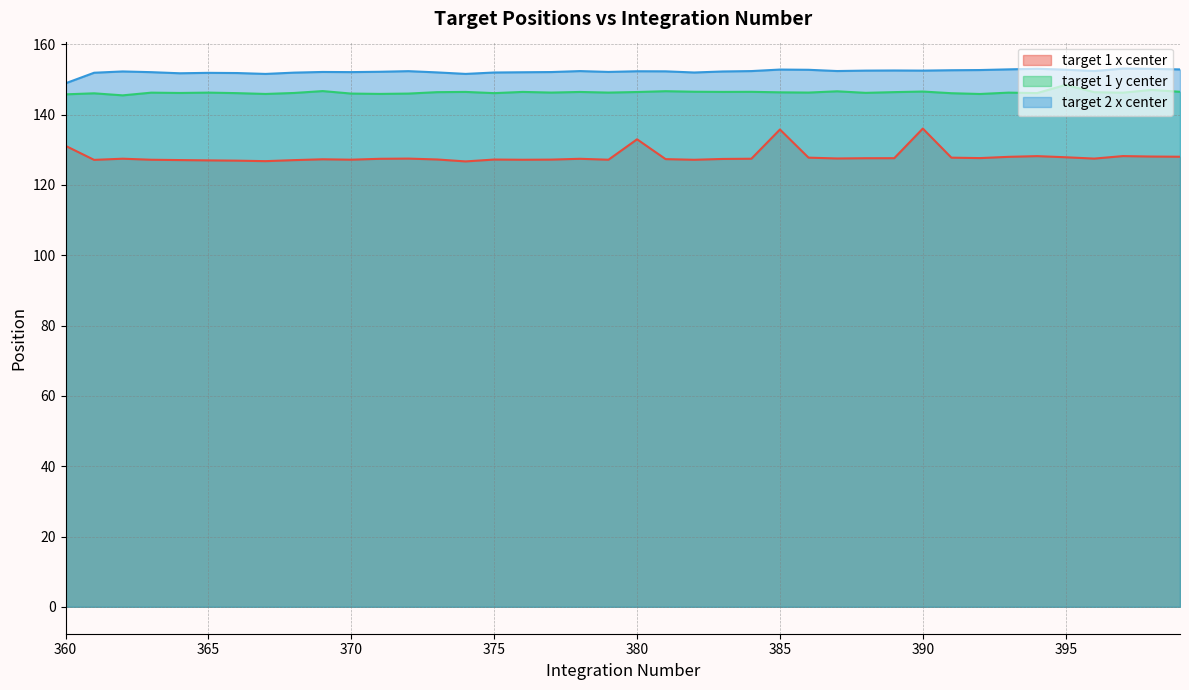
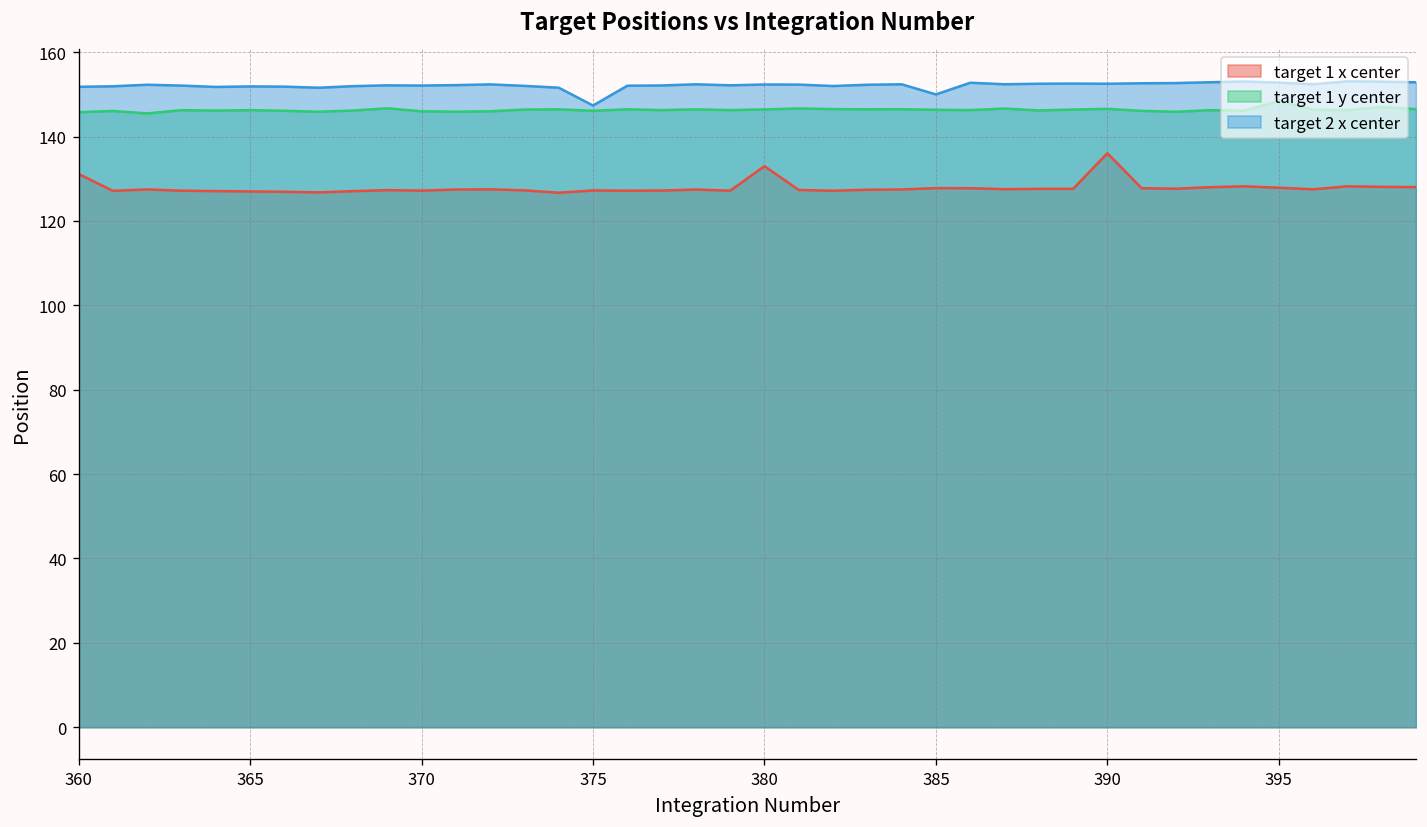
  {
    "target 1 x center": {
      "360": 131,
      "365": 127,
      "370": 127,
      "375": 127,
      "380": 133,
-     "385": 136,
+     "385": 128,
      "390": 136,
      "395": 128
    },
    "target 1 y center": {
      "360": 146,
      "365": 146,
      "370": 146,
      "375": 146,
      "380": 146,
      "385": 146,
      "390": 147
    },
    "target 2 x center": {
-     "360": 149,
+     "360": 152,
      "365": 152,
      "370": 152,
-     "375": 152,
+     "375": 147,
      "380": 152,
-     "385": 153,
+     "385": 150,
      "390": 153
    }
  }
